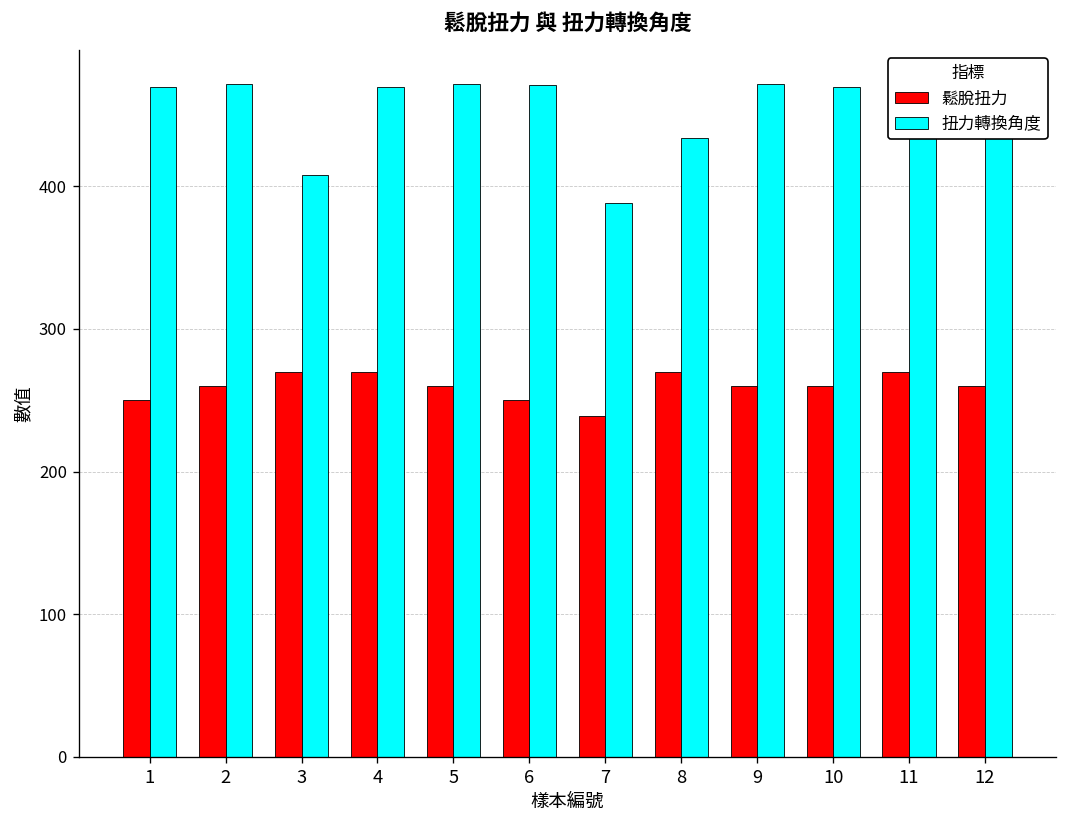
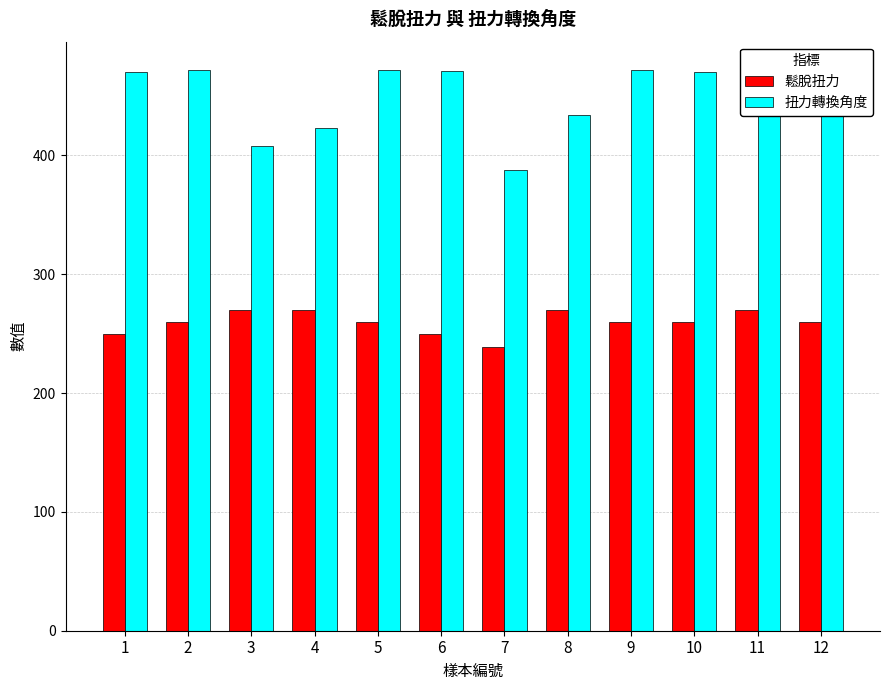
  {
    "鬆脫扭力": {
      "1": 250,
      "2": 260,
      "3": 270,
      "4": 270,
      "5": 260,
      "6": 250,
      "7": 239,
      "8": 270,
      "9": 260,
      "10": 260,
      "11": 270,
      "12": 260
    },
    "扭力轉換角度": {
      "1": 470,
      "2": 472,
      "3": 408,
-     "4": 470,
+     "4": 423,
      "5": 472,
      "6": 471,
      "7": 388,
      "8": 434,
      "9": 472,
      "10": 470
    }
  }
